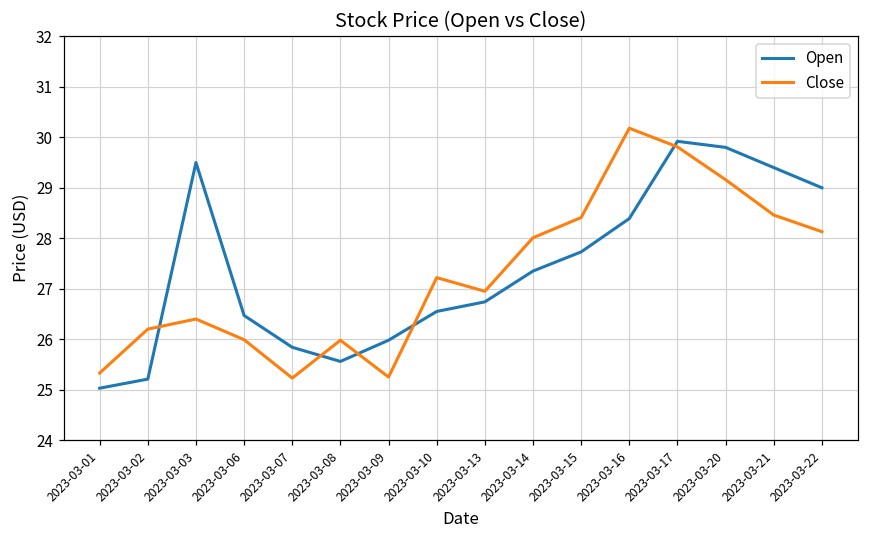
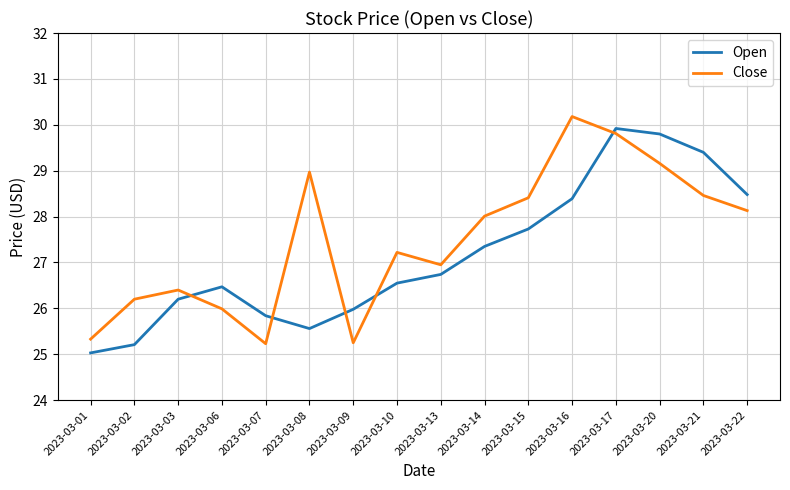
  {
    "Open": {
      "2023-03-01": 25.0,
      "2023-03-02": 25.2,
-     "2023-03-03": 29.5,
+     "2023-03-03": 26.2,
      "2023-03-06": 26.5,
      "2023-03-07": 25.8,
      "2023-03-08": 25.6,
      "2023-03-09": 26.0,
      "2023-03-10": 26.6,
      "2023-03-13": 26.7,
      "2023-03-14": 27.4,
      "2023-03-15": 27.7,
      "2023-03-16": 28.4,
      "2023-03-17": 29.9,
      "2023-03-20": 29.8,
      "2023-03-21": 29.4,
-     "2023-03-22": 29.0
+     "2023-03-22": 28.5
    },
    "Close": {
      "2023-03-01": 25.3,
      "2023-03-02": 26.2,
      "2023-03-03": 26.4,
      "2023-03-06": 26.0,
      "2023-03-07": 25.2,
-     "2023-03-08": 26.0,
+     "2023-03-08": 29.0,
      "2023-03-09": 25.3,
      "2023-03-10": 27.2,
      "2023-03-13": 27.0,
      "2023-03-14": 28.0,
      "2023-03-15": 28.4,
      "2023-03-16": 30.2,
      "2023-03-17": 29.8,
      "2023-03-20": 29.2,
      "2023-03-21": 28.5,
      "2023-03-22": 28.1
    }
  }
